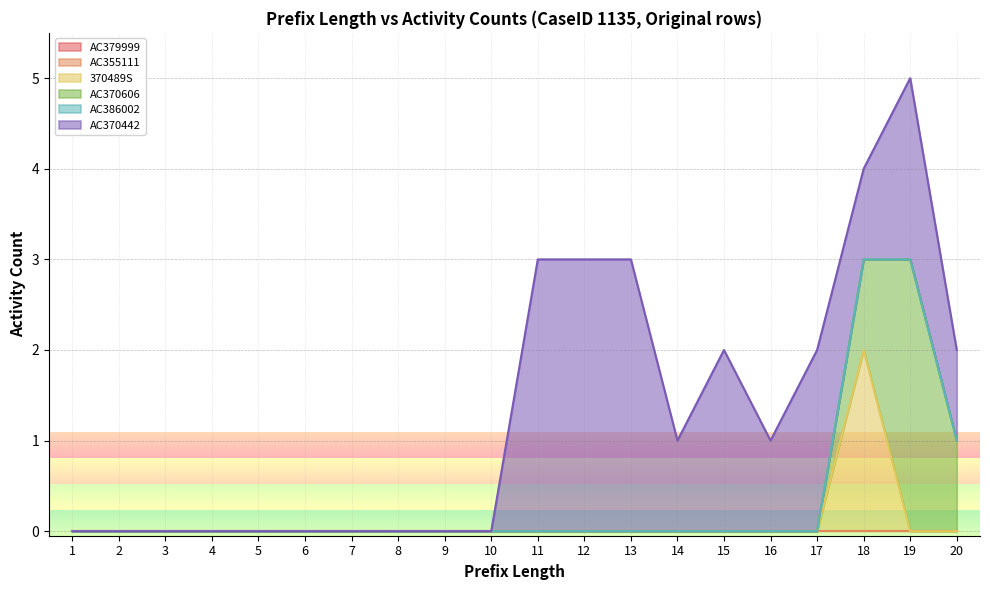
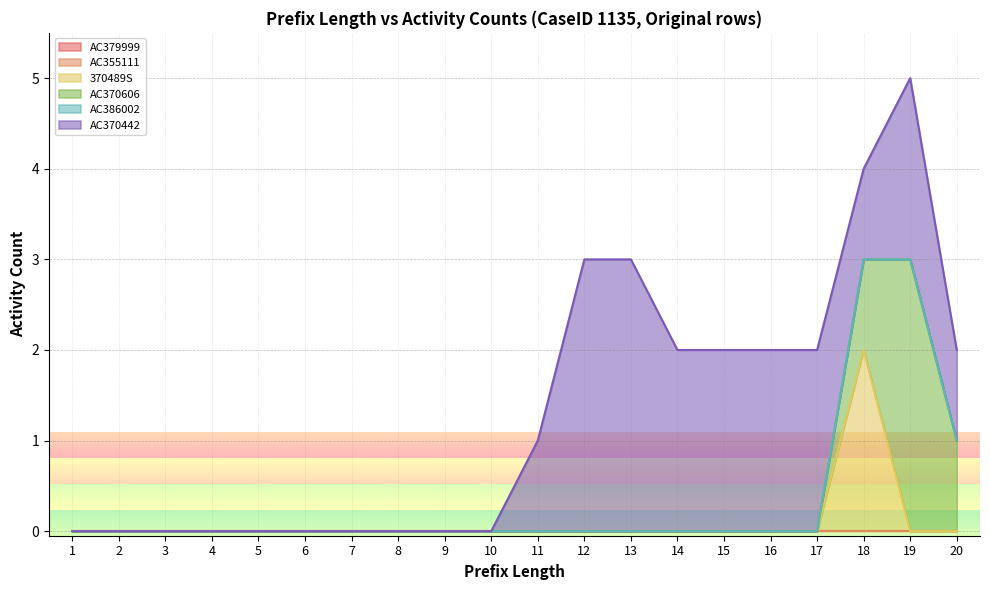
  {
    "AC386002": {
      "18": 3,
      "19": 3,
      "20": 1
    },
    "AC370442": {
-     "11": 3,
+     "11": 1,
      "12": 3,
      "13": 3,
-     "14": 1,
+     "14": 2,
      "15": 2,
-     "16": 1,
+     "16": 2,
      "17": 2,
      "18": 1,
      "19": 2,
      "20": 1
    }
  }
